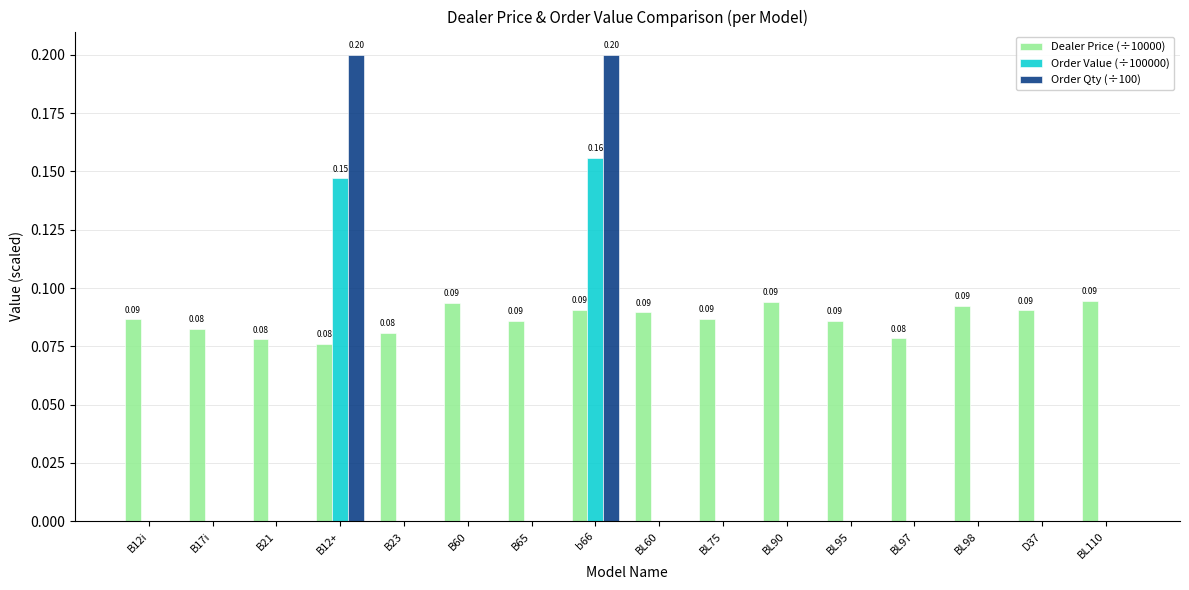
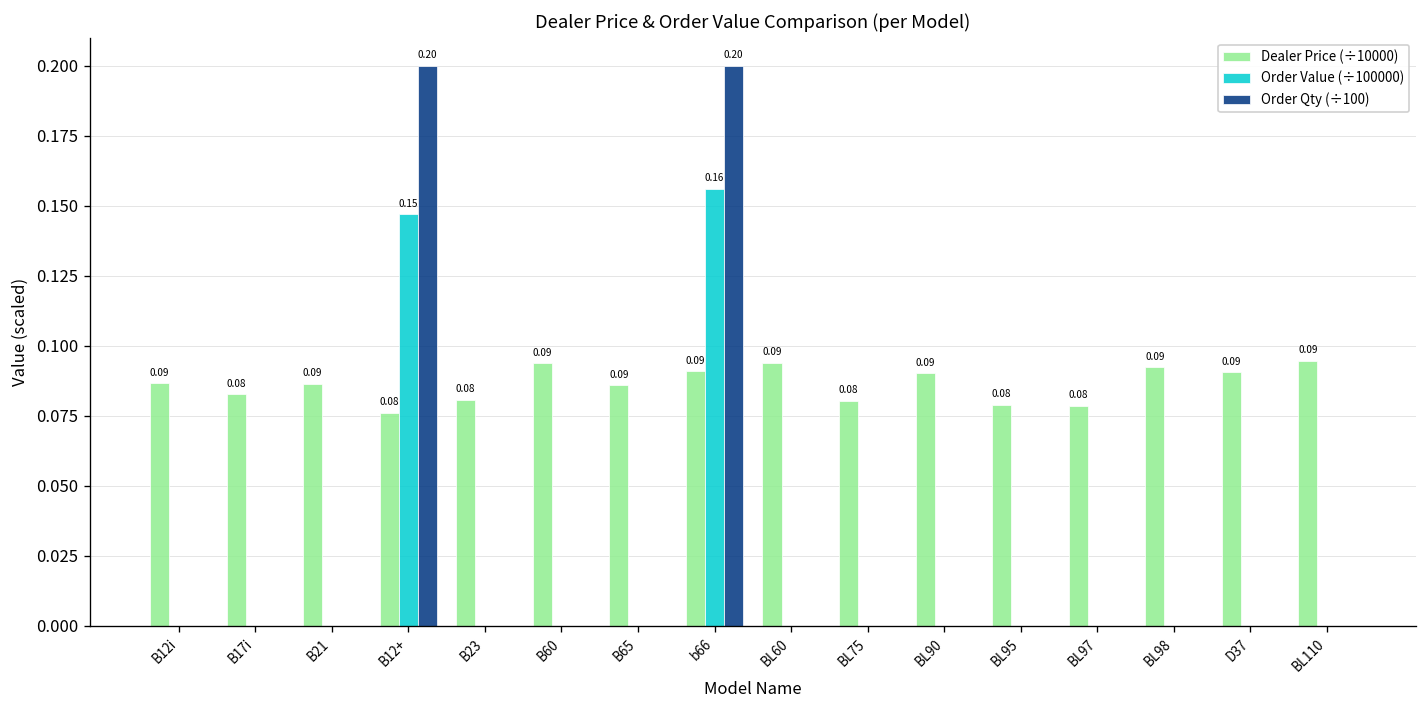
  {
    "Dealer Price (÷10000)": {
      "B12i": 0.09,
      "B17i": 0.08,
-     "B21": 0.08,
+     "B21": 0.09,
      "B12+": 0.08,
      "B23": 0.08,
      "B60": 0.09,
      "B65": 0.09,
      "b66": 0.09,
-     "BL60": 0.090,
-     "BL75": 0.09,
-     "BL90": 0.094,
-     "BL95": 0.09,
+     "BL60": 0.094,
+     "BL75": 0.08,
+     "BL90": 0.090,
+     "BL95": 0.08,
      "BL97": 0.08,
      "BL98": 0.09,
      "D37": 0.09,
      "BL110": 0.09
    },
    "Order Value (÷100000)": {
      "B12+": 0.15,
      "b66": 0.16
    },
    "Order Qty (÷100)": {
      "B12+": 0.20,
      "b66": 0.20
    }
  }
